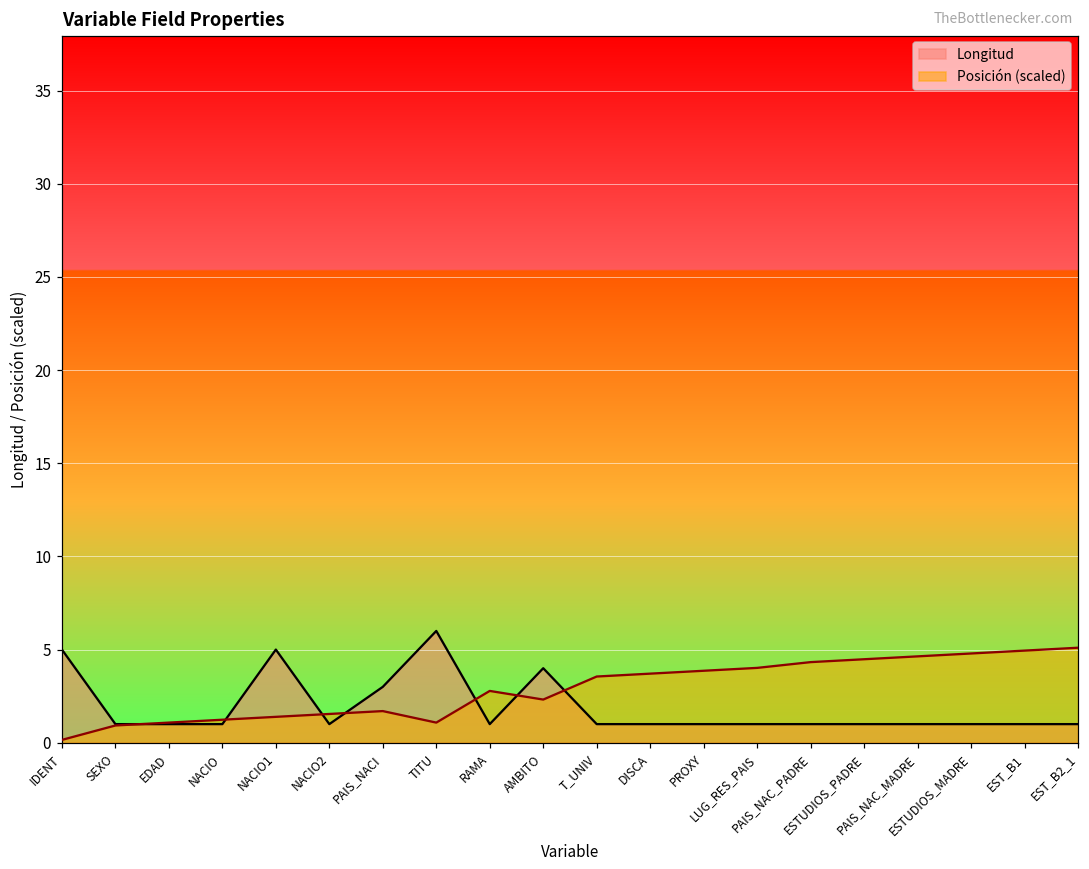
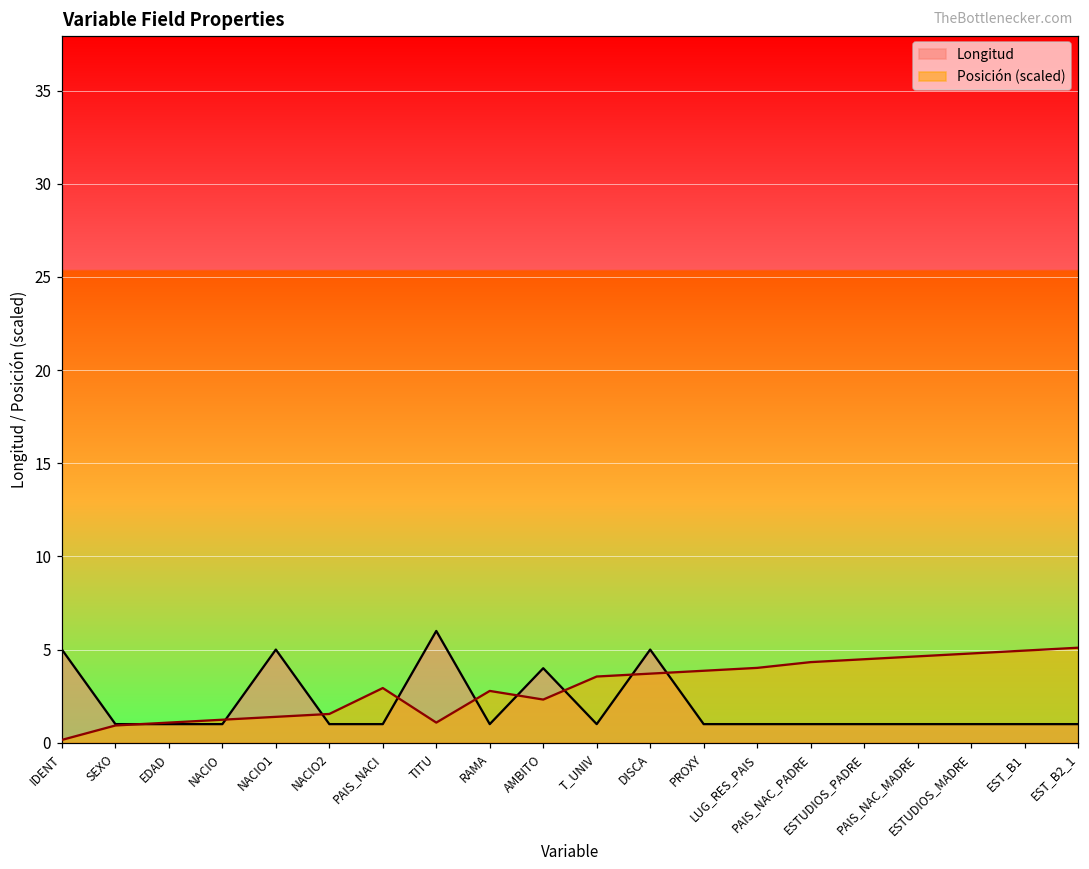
  {
    "Longitud": {
      "IDENT": 5,
      "NACIO": 1,
      "NACIO1": 5,
      "NACIO2": 1,
-     "PAIS_NACI": 3,
+     "PAIS_NACI": 1,
      "TITU": 6,
      "RAMA": 1,
      "AMBITO": 4,
      "T_UNIV": 1,
-     "DISCA": 1,
+     "DISCA": 5,
      "PROXY": 1,
      "LUG_RES_PAIS": 1,
      "PAIS_NAC_PADRE": 1,
      "ESTUDIOS_PADRE": 1,
      "PAIS_NAC_MADRE": 1,
      "ESTUDIOS_MADRE": 1,
      "EST_B1": 1,
      "EST_B2_1": 1
    },
    "Posición (scaled)": {
      "IDENT": 0.2,
      "NACIO": 1.2,
      "NACIO1": 1.4,
      "NACIO2": 1.5,
-     "PAIS_NACI": 1.7,
+     "PAIS_NACI": 2.9,
      "TITU": 1.1,
      "RAMA": 2.8,
      "AMBITO": 2.3,
      "T_UNIV": 3.6,
      "DISCA": 3.7,
      "PROXY": 3.9,
      "LUG_RES_PAIS": 4.0,
      "PAIS_NAC_PADRE": 4.3,
      "ESTUDIOS_PADRE": 4.5,
      "PAIS_NAC_MADRE": 4.6,
      "ESTUDIOS_MADRE": 4.8,
      "EST_B1": 4.9,
      "EST_B2_1": 5.1
    }
  }
